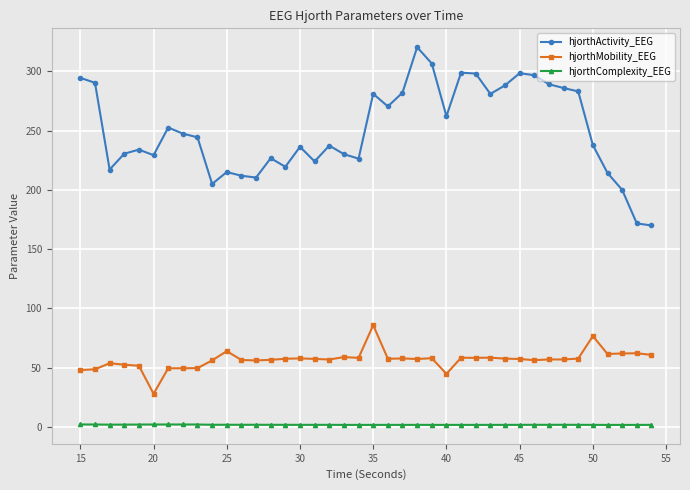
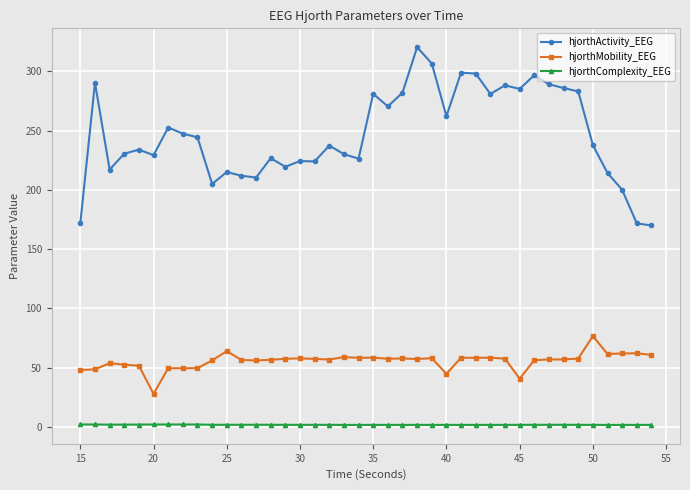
  {
    "hjorthActivity_EEG": {
-     "15": 295,
+     "15": 172,
      "20": 229,
      "25": 215,
-     "30": 236,
+     "30": 224,
      "35": 281,
      "40": 262,
-     "45": 298,
+     "45": 285,
      "50": 238
    },
    "hjorthMobility_EEG": {
      "15": 48,
      "20": 28,
      "25": 64,
      "30": 58,
-     "35": 86,
+     "35": 58,
      "40": 45,
-     "45": 57,
+     "45": 41,
      "50": 77
    },
    "hjorthComplexity_EEG": {
      "15": 2,
      "20": 2,
      "25": 2,
      "30": 2,
      "35": 2,
      "40": 2,
      "45": 2,
      "50": 2
    }
  }
